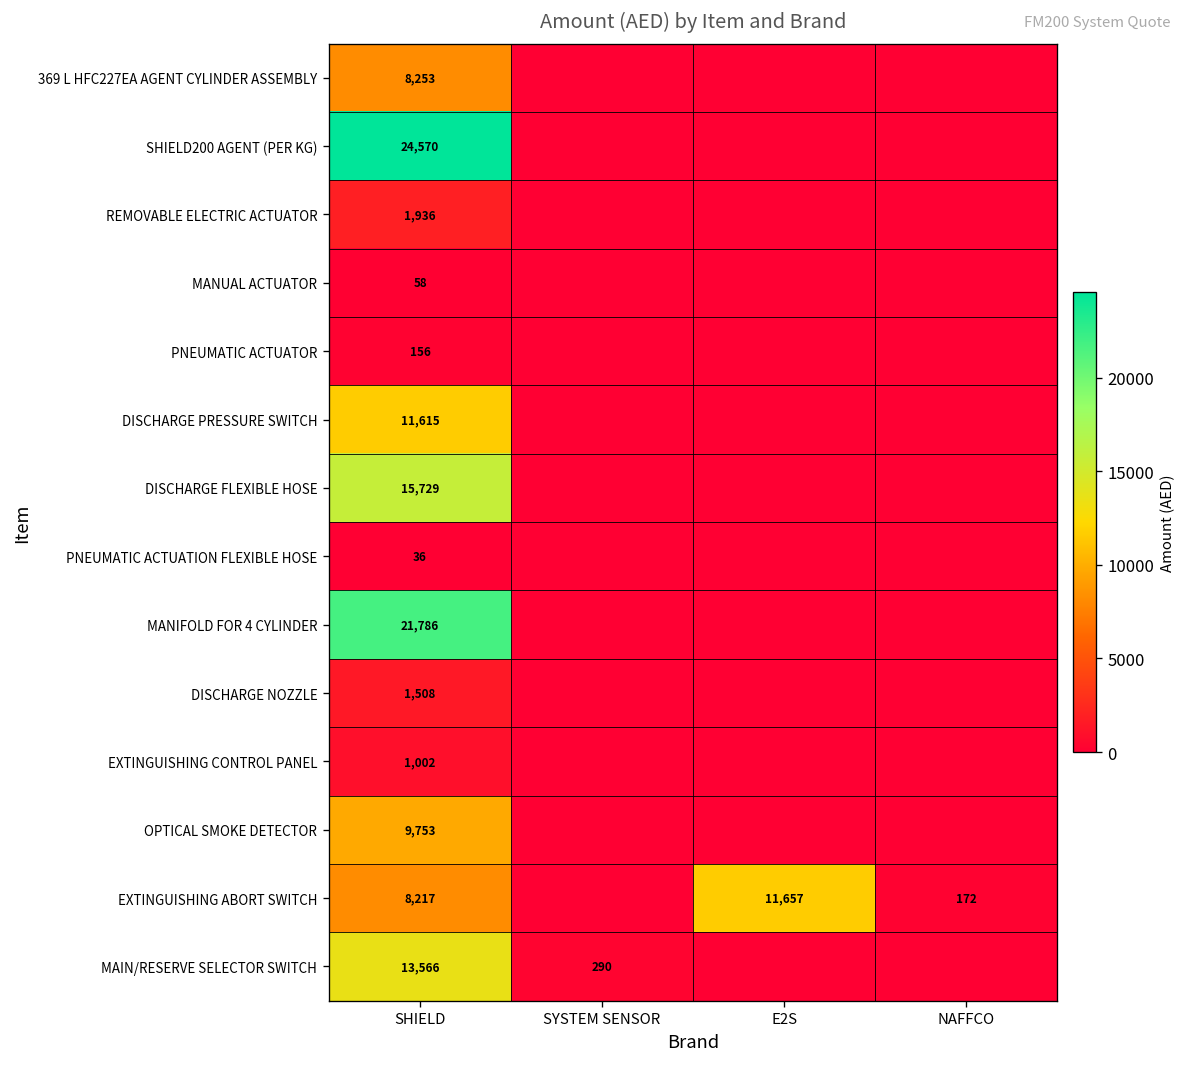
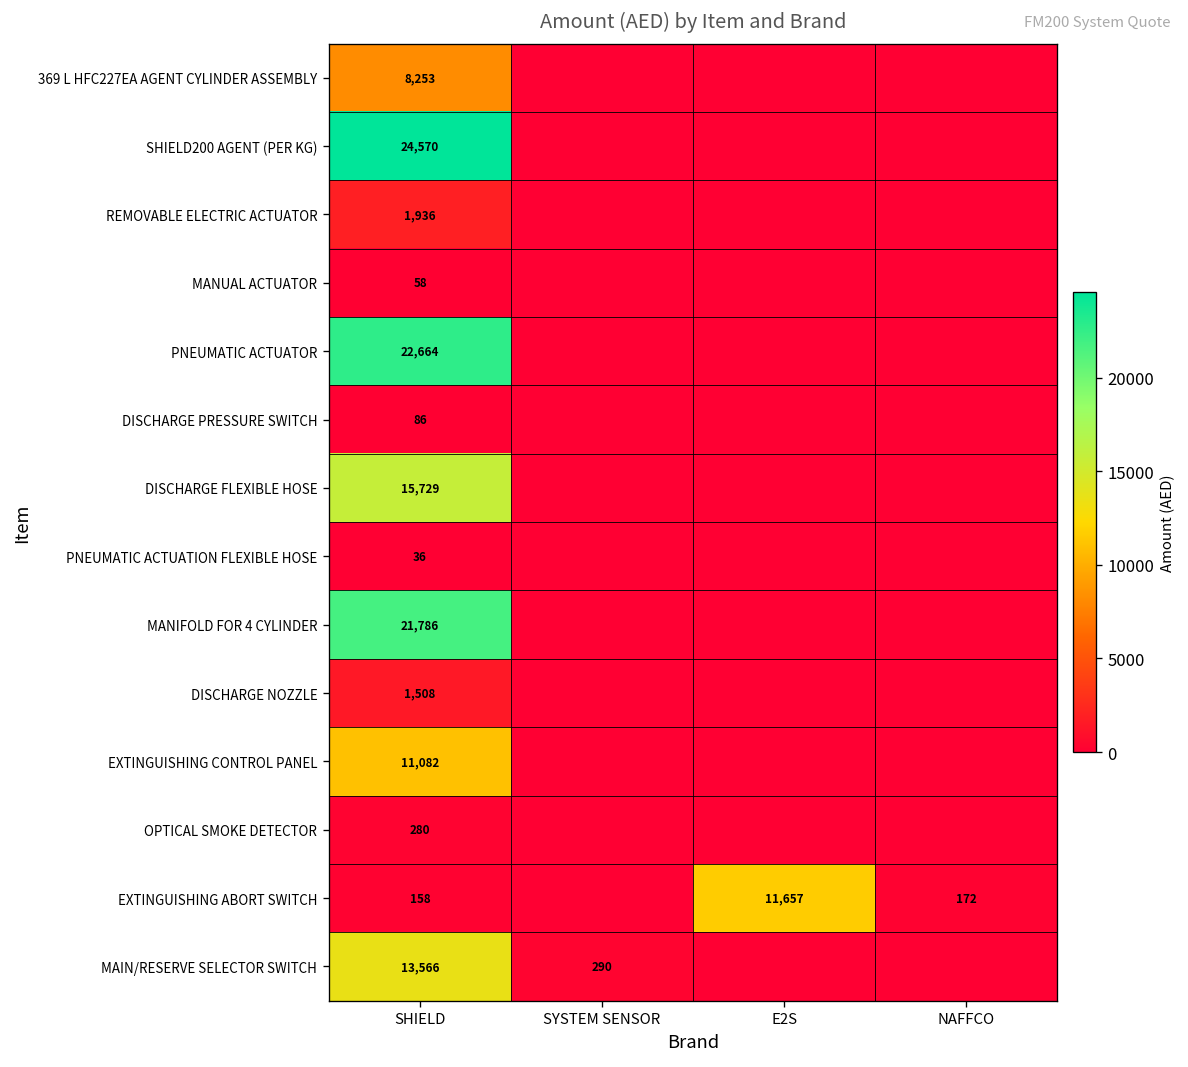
  {
    "369 L HFC227EA AGENT CYLINDER ASSEMBLY": {
      "SHIELD": "8,253"
    },
    "SHIELD200 AGENT (PER KG)": {
      "SHIELD": "24,570"
    },
    "REMOVABLE ELECTRIC ACTUATOR": {
      "SHIELD": "1,936"
    },
    "MANUAL ACTUATOR": {
      "SHIELD": "58"
    },
    "PNEUMATIC ACTUATOR": {
-     "SHIELD": "156"
+     "SHIELD": "22,664"
    },
    "DISCHARGE PRESSURE SWITCH": {
-     "SHIELD": "11,615"
+     "SHIELD": "86"
    },
    "DISCHARGE FLEXIBLE HOSE": {
      "SHIELD": "15,729"
    },
    "PNEUMATIC ACTUATION FLEXIBLE HOSE": {
      "SHIELD": "36"
    },
    "MANIFOLD FOR 4 CYLINDER": {
      "SHIELD": "21,786"
    },
    "DISCHARGE NOZZLE": {
      "SHIELD": "1,508"
    },
    "EXTINGUISHING CONTROL PANEL": {
-     "SHIELD": "1,002"
+     "SHIELD": "11,082"
    },
    "OPTICAL SMOKE DETECTOR": {
-     "SHIELD": "9,753"
+     "SHIELD": "280"
    },
    "EXTINGUISHING ABORT SWITCH": {
-     "SHIELD": "8,217",
+     "SHIELD": "158",
      "E2S": "11,657",
      "NAFFCO": "172"
    },
    "MAIN/RESERVE SELECTOR SWITCH": {
      "SHIELD": "13,566",
      "SYSTEM SENSOR": "290"
    }
  }
